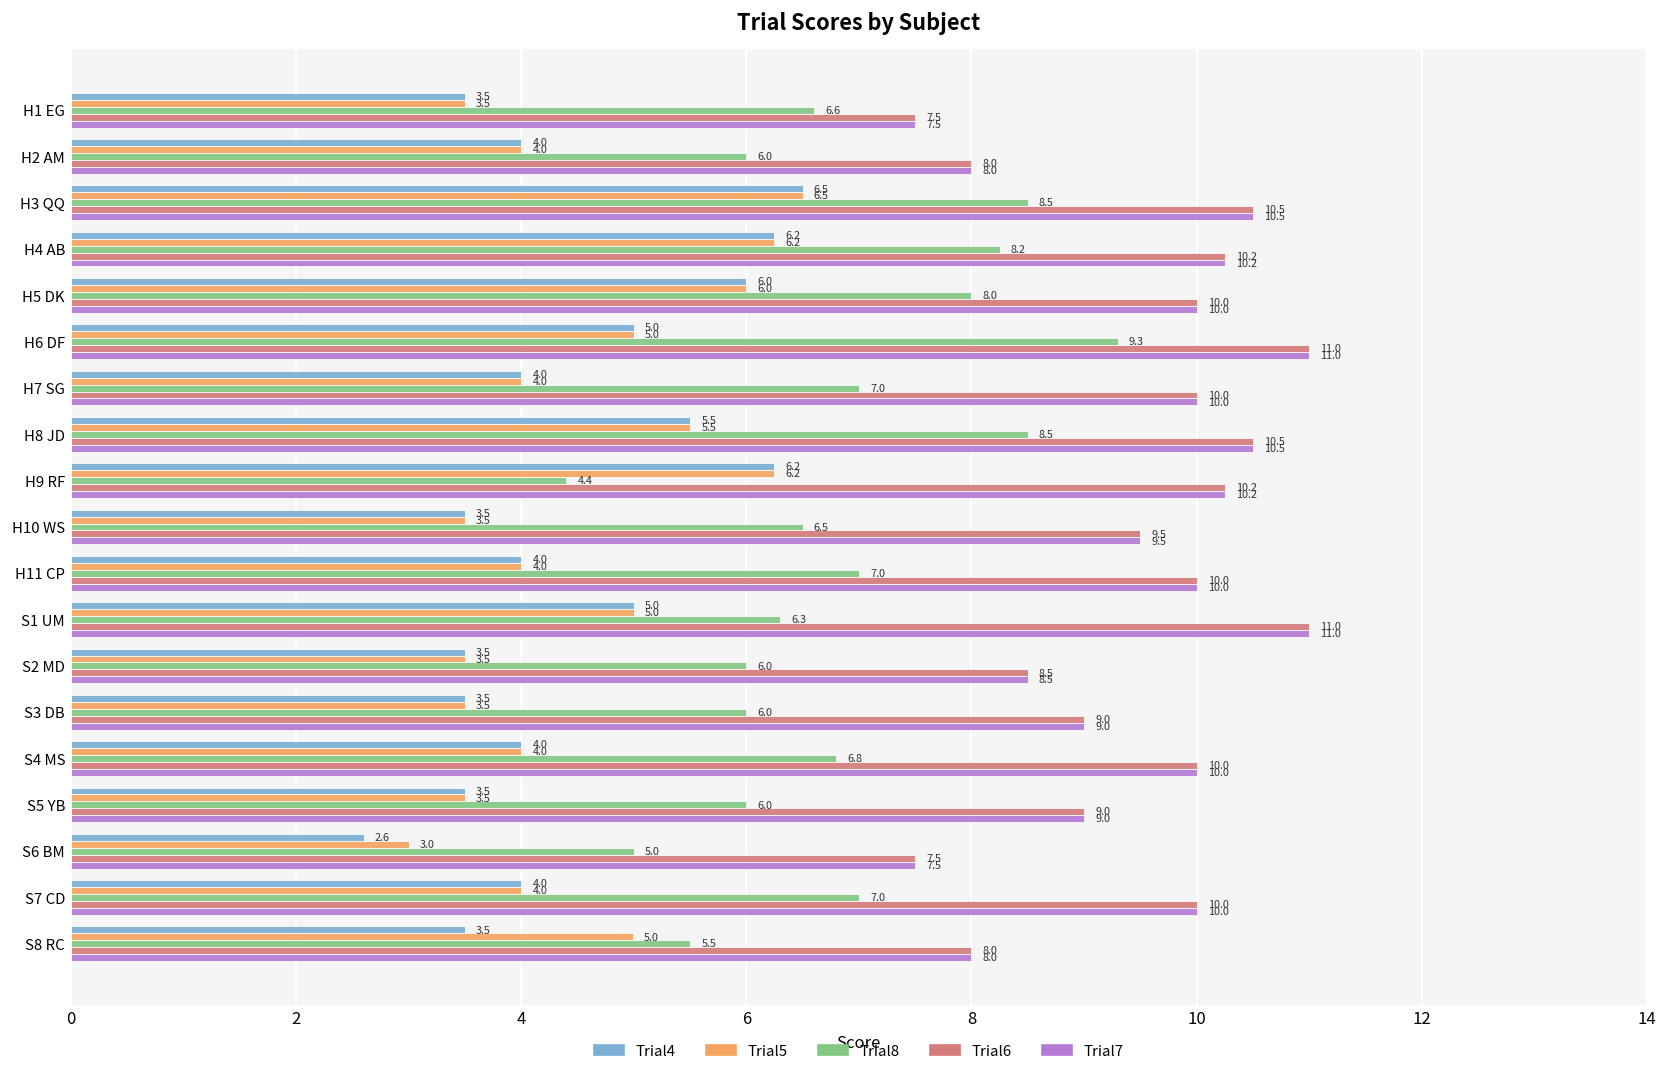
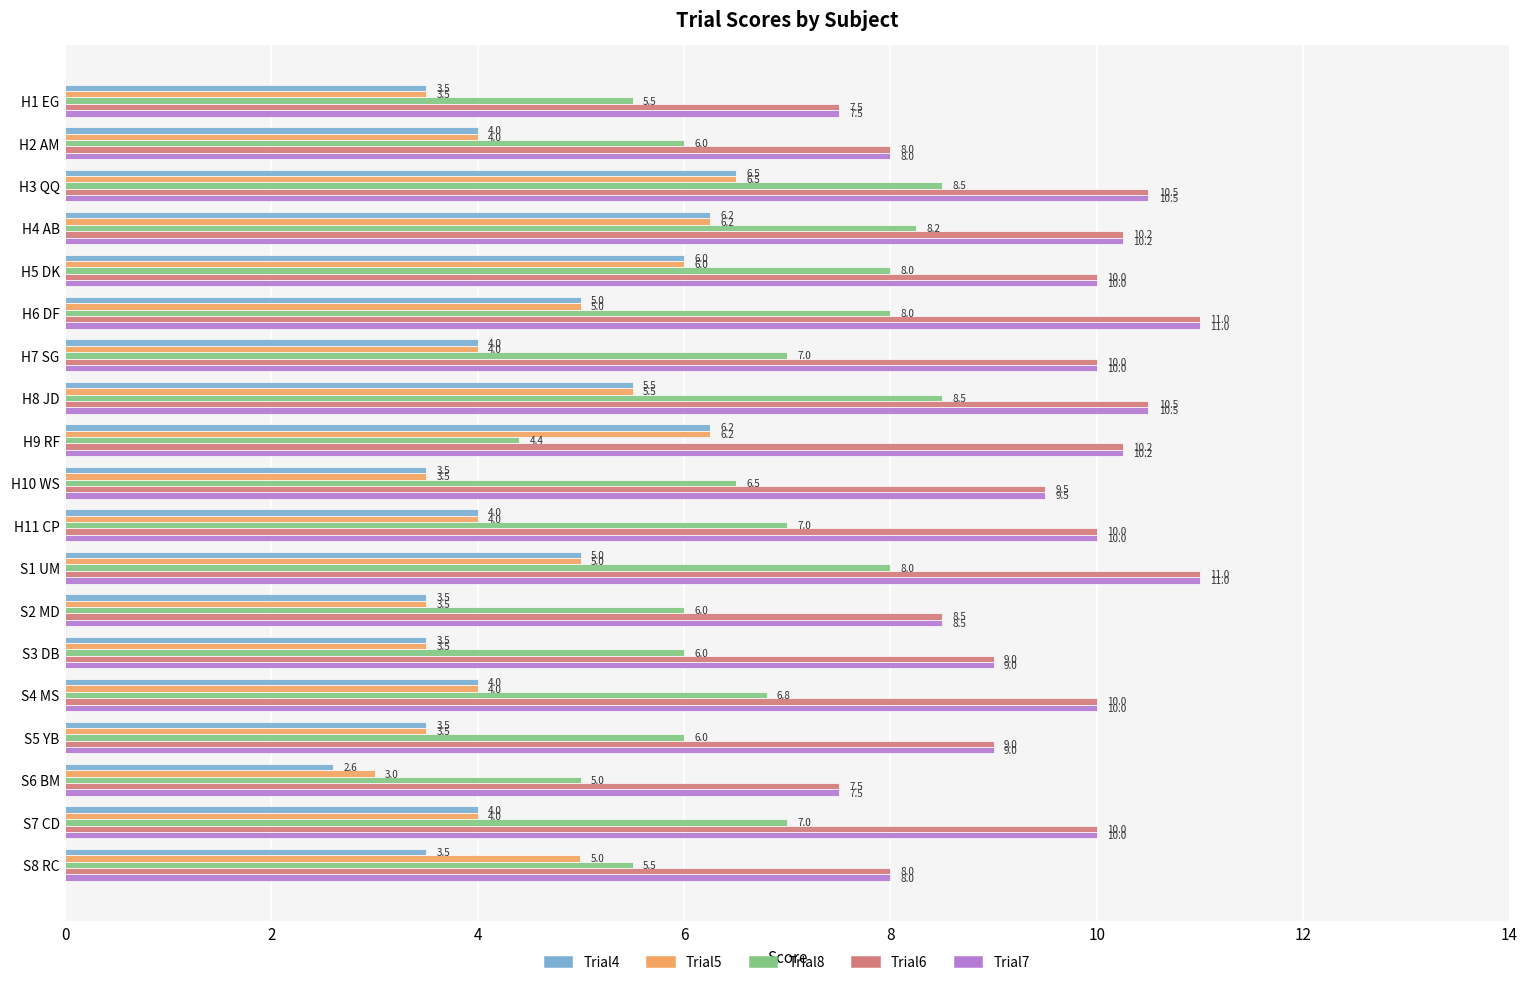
  {
    "Trial4": {
      "S6 BM": 2.6,
      "S8 RC": 3.5
    },
    "Trial8": {
-     "H1 EG": 6.6,
+     "H1 EG": 5.5,
      "H2 AM": 6.0,
      "H3 QQ": 8.5,
      "H4 AB": 8.2,
      "H5 DK": 8.0,
-     "H6 DF": 9.3,
+     "H6 DF": 8.0,
      "H7 SG": 7.0,
      "H8 JD": 8.5,
      "H9 RF": 4.4,
      "H10 WS": 6.5,
      "H11 CP": 7.0,
-     "S1 UM": 6.3,
+     "S1 UM": 8.0,
      "S2 MD": 6.0,
      "S3 DB": 6.0,
      "S4 MS": 6.8,
      "S5 YB": 6.0,
      "S6 BM": 5.0,
      "S7 CD": 7.0,
      "S8 RC": 5.5
    }
  }
